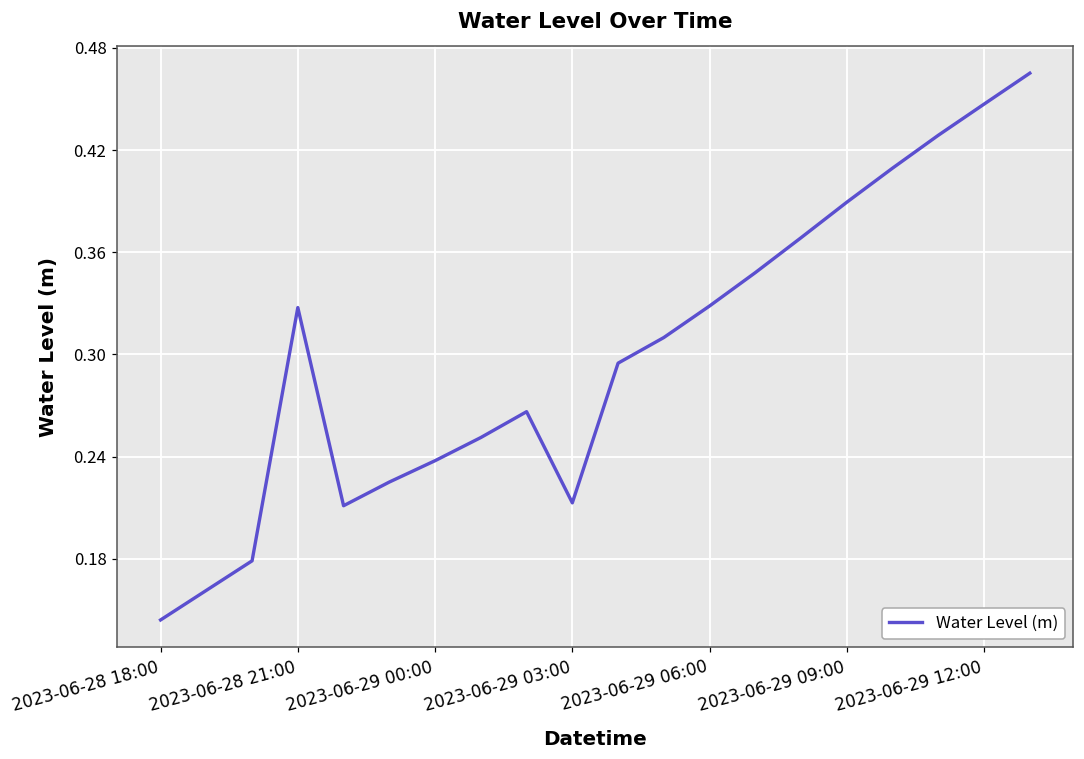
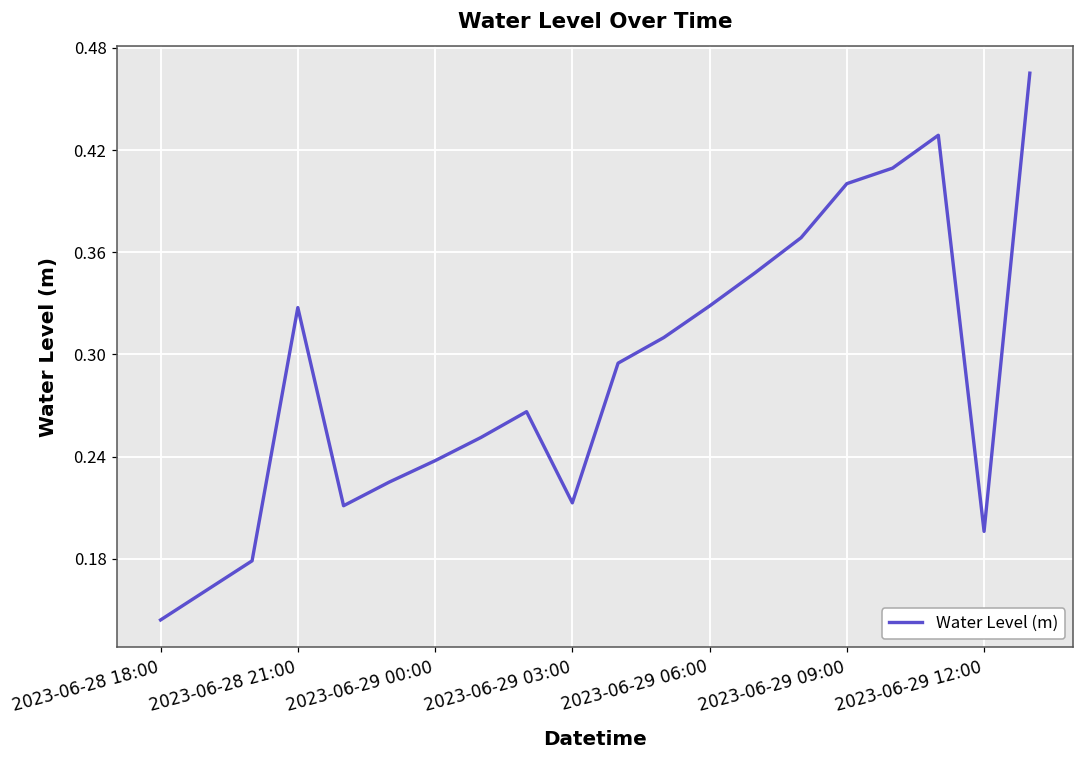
  {
    "2023-06-28 18:00": 0.144,
    "2023-06-28 21:00": 0.328,
    "2023-06-29 00:00": 0.238,
    "2023-06-29 03:00": 0.213,
    "2023-06-29 06:00": 0.328,
-   "2023-06-29 09:00": 0.389,
-   "2023-06-29 12:00": 0.447
+   "2023-06-29 09:00": 0.400,
+   "2023-06-29 12:00": 0.196
  }
